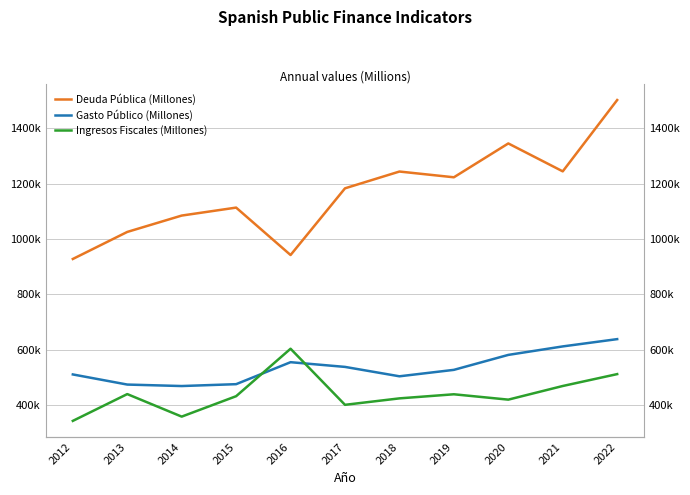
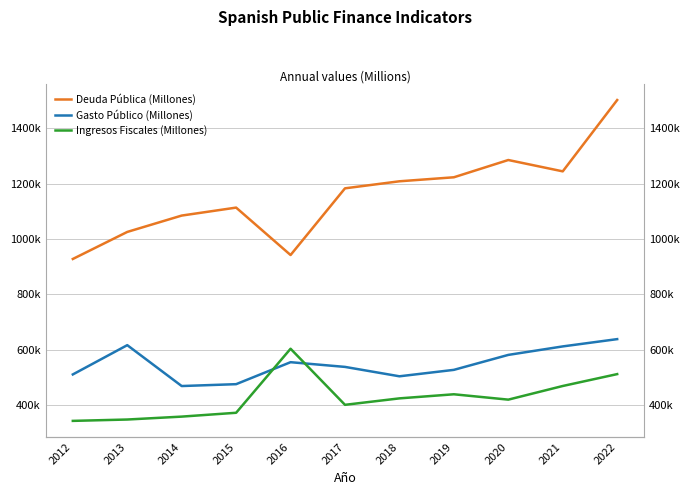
  {
    "Deuda Pública (Millones)": {
      "2012": 930000,
      "2013": 1030000,
      "2014": 1080000,
      "2015": 1110000,
      "2016": 940000,
      "2017": 1180000,
-     "2018": 1240000,
+     "2018": 1210000,
      "2019": 1220000,
-     "2020": 1350000,
+     "2020": 1290000,
      "2021": 1240000,
      "2022": 1500000
    },
    "Gasto Público (Millones)": {
      "2012": 510000,
-     "2013": 470000,
+     "2013": 620000,
      "2014": 470000,
      "2015": 470000,
      "2016": 550000,
      "2017": 540000,
      "2018": 500000,
      "2019": 530000,
      "2020": 580000,
      "2021": 610000,
      "2022": 640000
    },
    "Ingresos Fiscales (Millones)": {
      "2012": 340000,
-     "2013": 440000,
+     "2013": 350000,
      "2014": 360000,
-     "2015": 430000,
+     "2015": 370000,
      "2016": 600000,
      "2017": 400000,
      "2018": 420000,
      "2019": 440000,
      "2020": 420000,
      "2021": 470000,
      "2022": 510000
    }
  }
